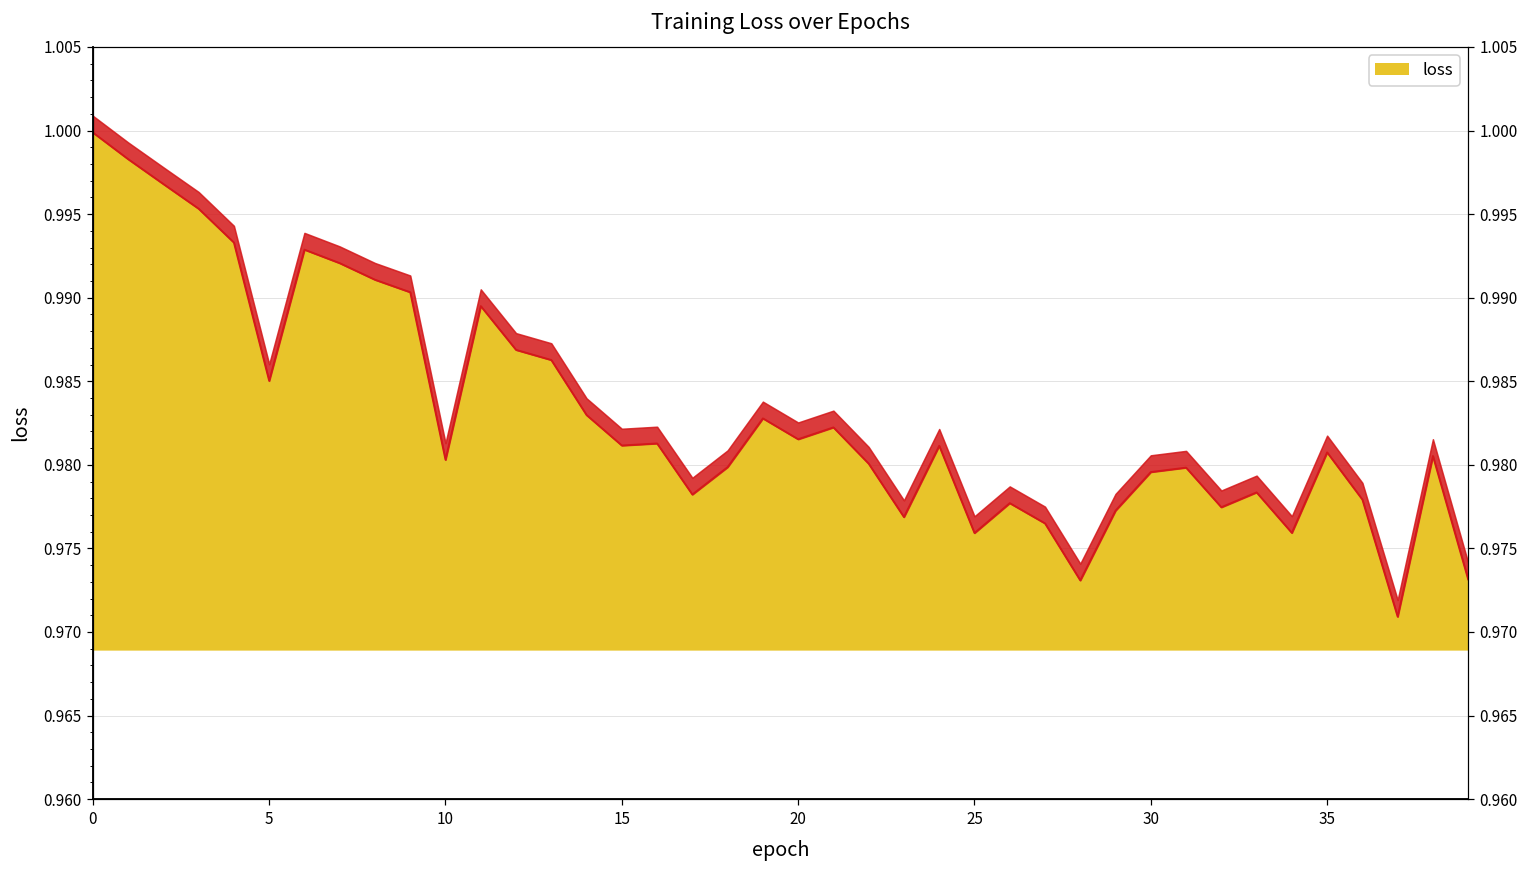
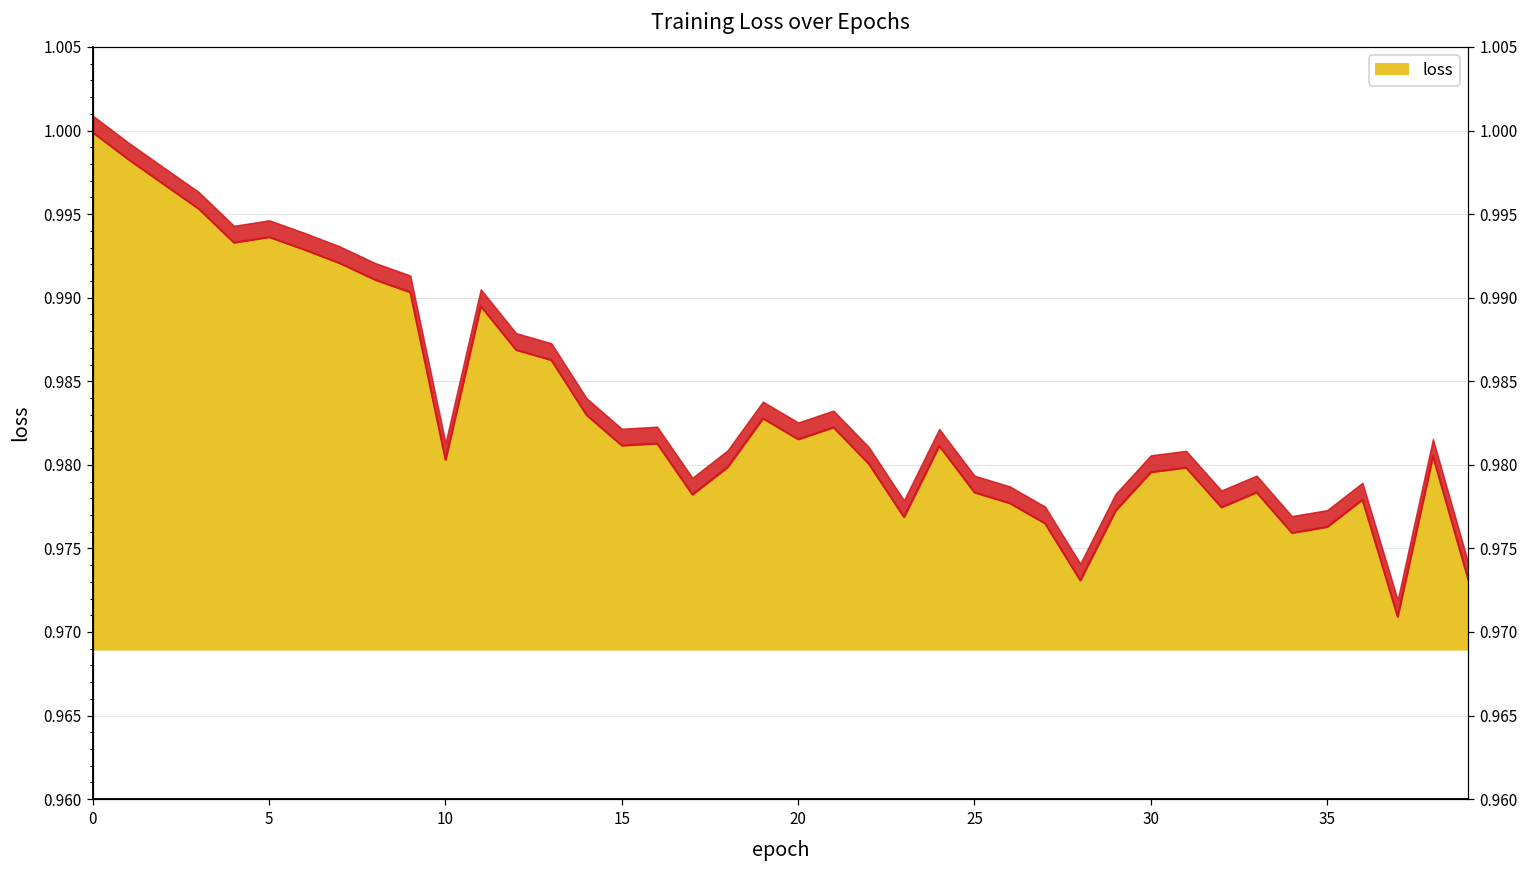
  {
    "loss": {
      "0": 0.9999,
-     "5": 0.9850,
+     "5": 0.9936,
      "10": 0.9803,
      "15": 0.9812,
      "20": 0.9815,
-     "25": 0.9759,
+     "25": 0.9783,
      "30": 0.9796,
-     "35": 0.9807
+     "35": 0.9763
    }
  }
